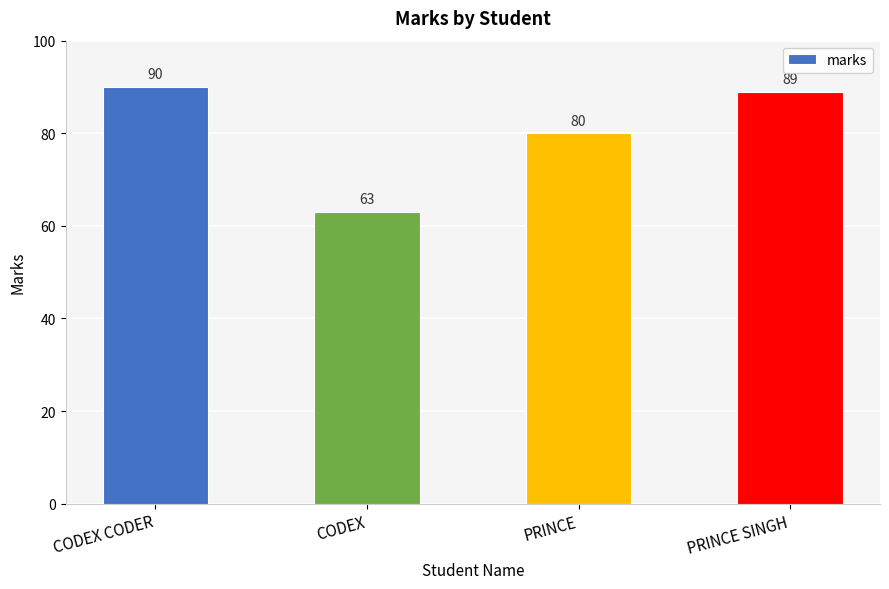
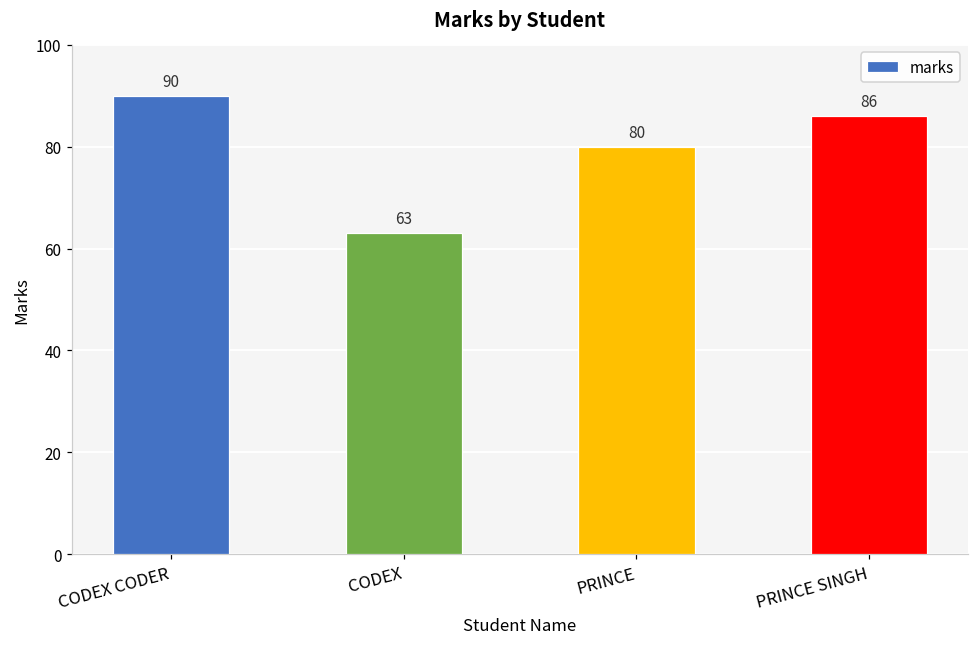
  {
    "CODEX CODER": 90,
    "CODEX": 63,
    "PRINCE": 80,
-   "PRINCE SINGH": 89
+   "PRINCE SINGH": 86
  }
